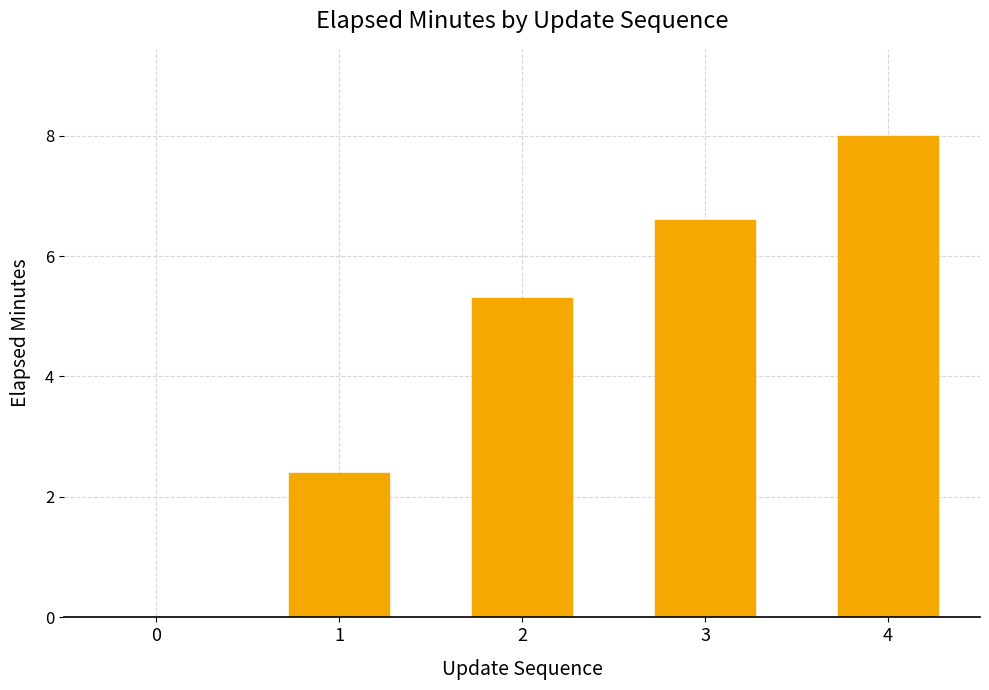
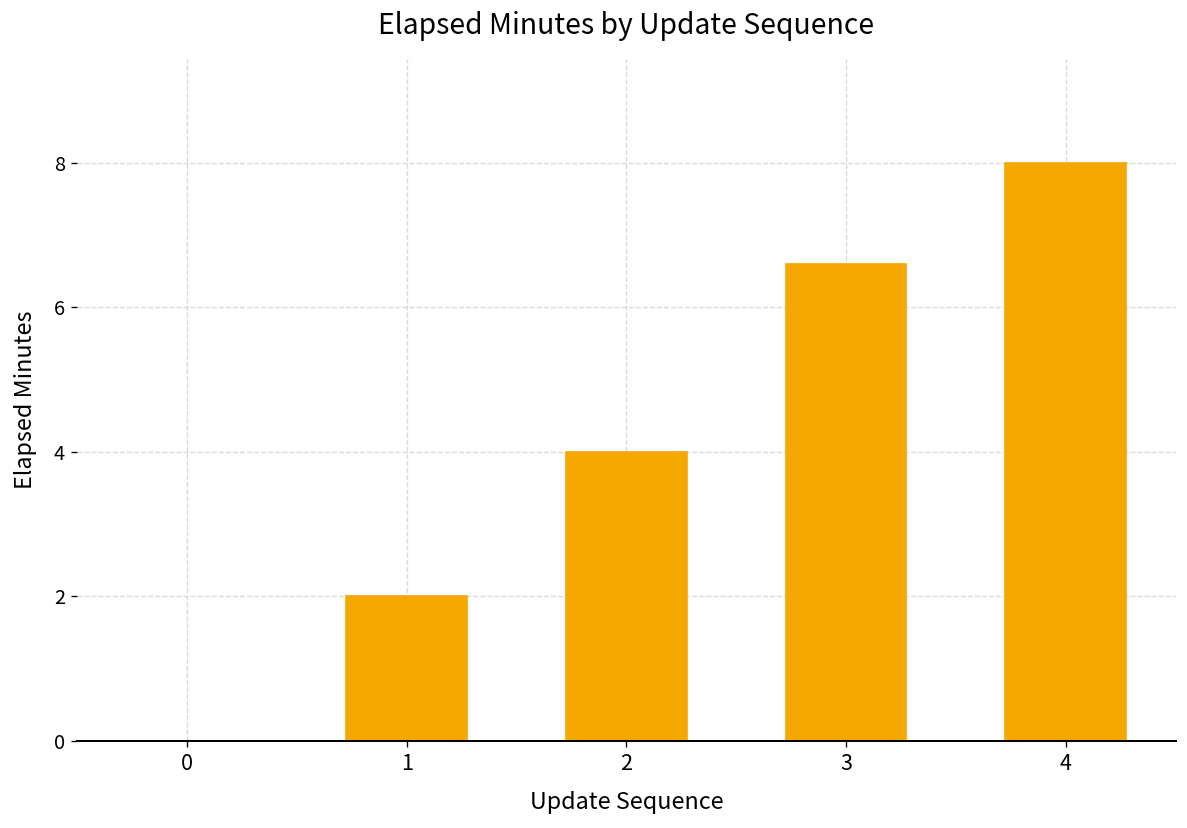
  {
    "0": 0.0,
-   "1": 2.4,
-   "2": 5.3,
+   "1": 2.0,
+   "2": 4.0,
    "3": 6.6,
    "4": 8.0
  }
